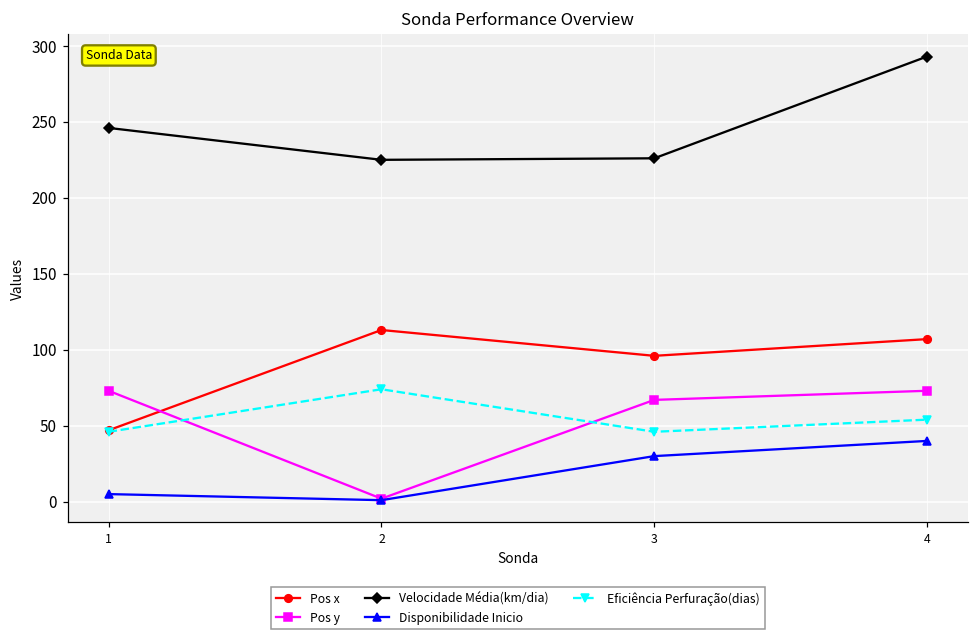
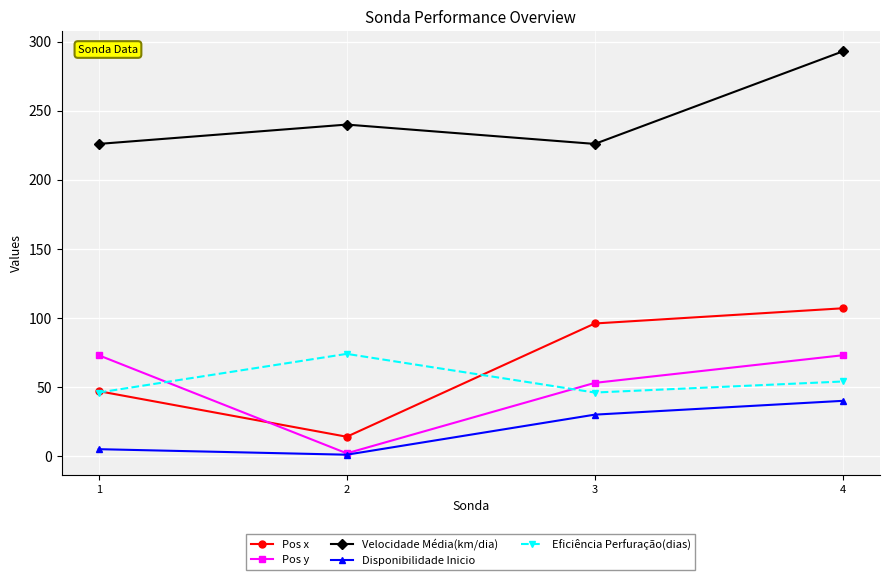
  {
    "Pos x": {
-     "2": 113,
+     "2": 14,
      "3": 96,
      "4": 107
    },
    "Pos y": {
      "1": 73,
-     "3": 67,
+     "3": 53,
      "4": 73
    },
    "Velocidade Média(km/dia)": {
-     "1": 246,
-     "2": 225,
+     "1": 226,
+     "2": 240,
      "3": 226,
      "4": 293
    },
    "Disponibilidade Inicio": {
      "1": 5,
      "3": 30,
      "4": 40
    },
    "Eficiência Perfuração(dias)": {
      "2": 74,
      "3": 46,
      "4": 54
    }
  }
